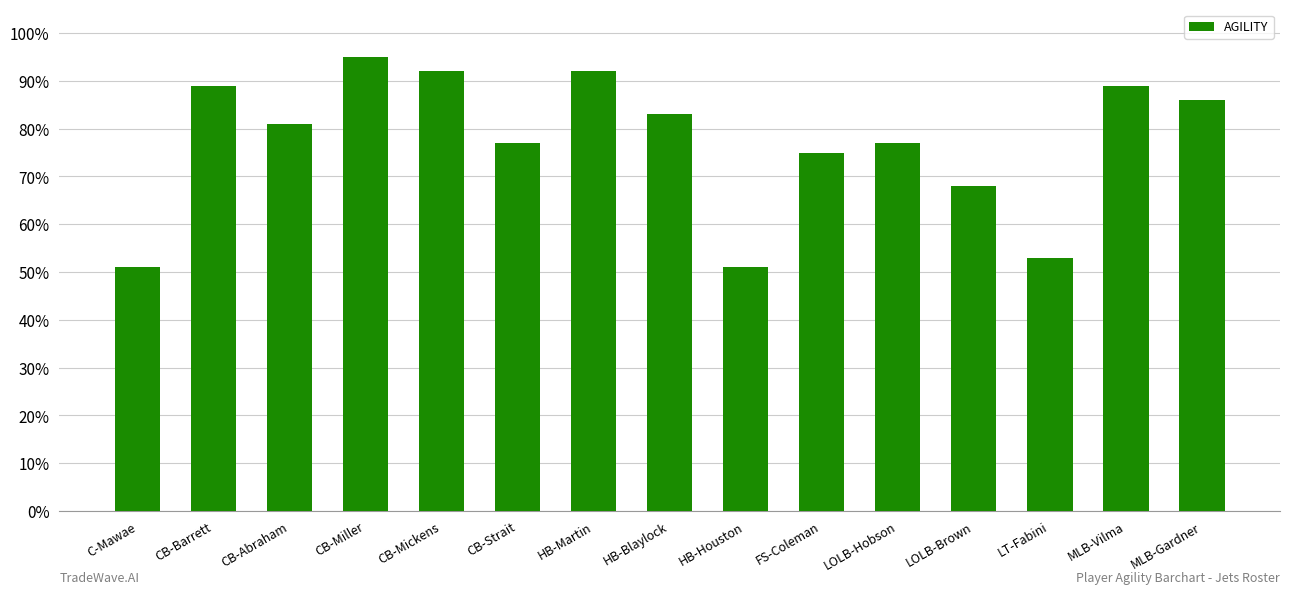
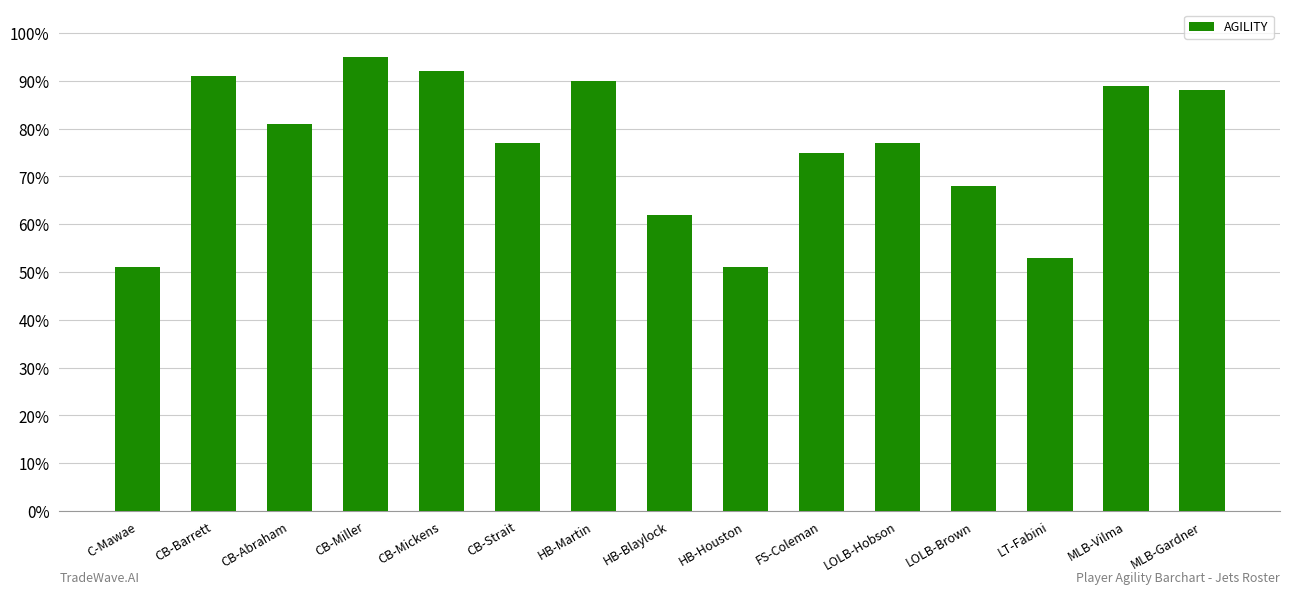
  {
    "C-Mawae": "51%",
-   "CB-Barrett": "89%",
+   "CB-Barrett": "91%",
    "CB-Abraham": "81%",
    "CB-Miller": "95%",
    "CB-Mickens": "92%",
    "CB-Strait": "77%",
-   "HB-Martin": "92%",
-   "HB-Blaylock": "83%",
+   "HB-Martin": "90%",
+   "HB-Blaylock": "62%",
    "HB-Houston": "51%",
    "FS-Coleman": "75%",
    "LOLB-Hobson": "77%",
    "LOLB-Brown": "68%",
    "LT-Fabini": "53%",
    "MLB-Vilma": "89%",
-   "MLB-Gardner": "86%"
+   "MLB-Gardner": "88%"
  }
